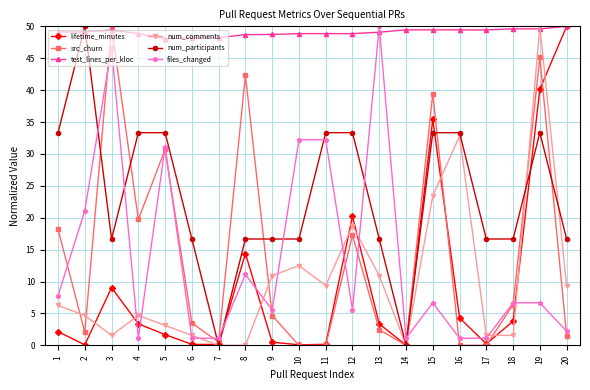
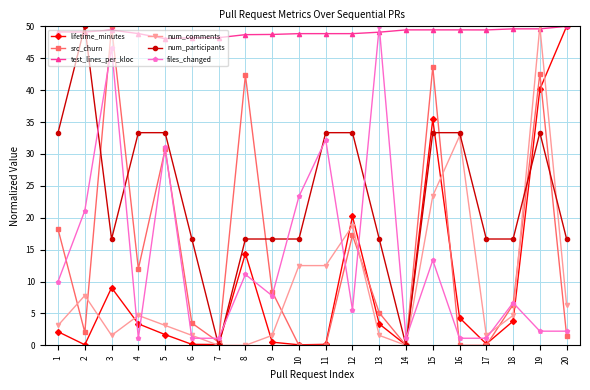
  {
    "src_churn": {
      "1": 18,
      "2": 2,
      "3": 50,
-     "4": 20,
+     "4": 12,
      "5": 31,
      "6": 3,
      "8": 42,
-     "9": 5,
+     "9": 8,
      "12": 17,
-     "13": 2,
-     "15": 39,
+     "13": 5,
+     "15": 44,
      "16": 0,
-     "19": 45,
+     "19": 43,
      "20": 2
    },
    "test_lines_per_kloc": {
      "8": 49,
      "9": 49,
      "10": 49,
      "11": 49,
      "12": 49,
      "13": 49,
      "14": 49,
      "15": 49,
      "16": 49,
      "17": 49,
      "18": 50,
      "19": 50
    },
    "num_comments": {
-     "1": 6,
-     "2": 5,
+     "1": 3,
+     "2": 8,
      "3": 2,
      "4": 5,
      "5": 3,
      "6": 2,
      "8": 0,
-     "9": 11,
+     "9": 2,
      "10": 13,
-     "11": 9,
+     "11": 13,
      "12": 19,
-     "13": 11,
+     "13": 2,
      "15": 23,
      "16": 33,
      "17": 2,
-     "18": 2,
+     "18": 5,
      "19": 50,
-     "20": 9
+     "20": 6
    },
    "files_changed": {
-     "1": 8,
+     "1": 10,
      "2": 21,
      "4": 1,
      "5": 31,
      "6": 1,
      "7": 1,
      "8": 11,
-     "9": 6,
-     "10": 32,
+     "9": 8,
+     "10": 23,
      "11": 32,
      "12": 6,
      "13": 50,
      "14": 1,
-     "15": 7,
+     "15": 13,
      "16": 1,
      "17": 1,
-     "19": 7,
+     "19": 2,
      "20": 2
    }
  }
